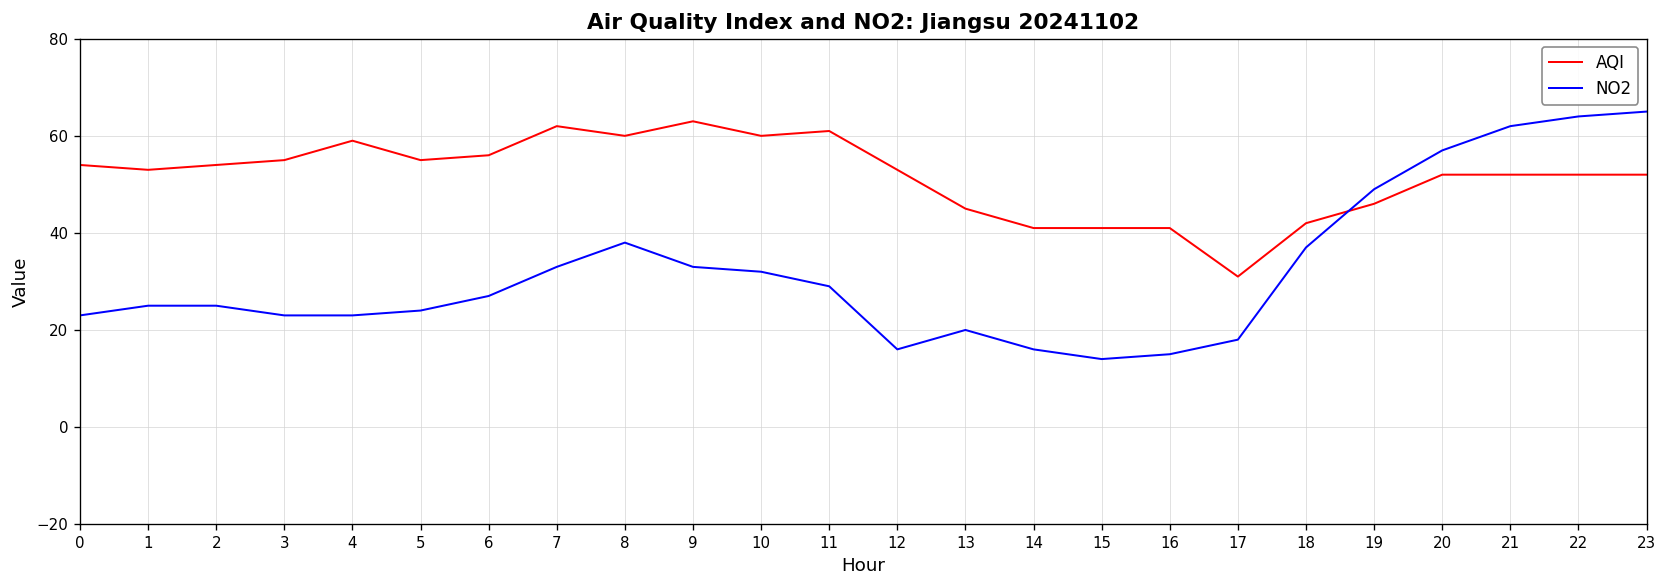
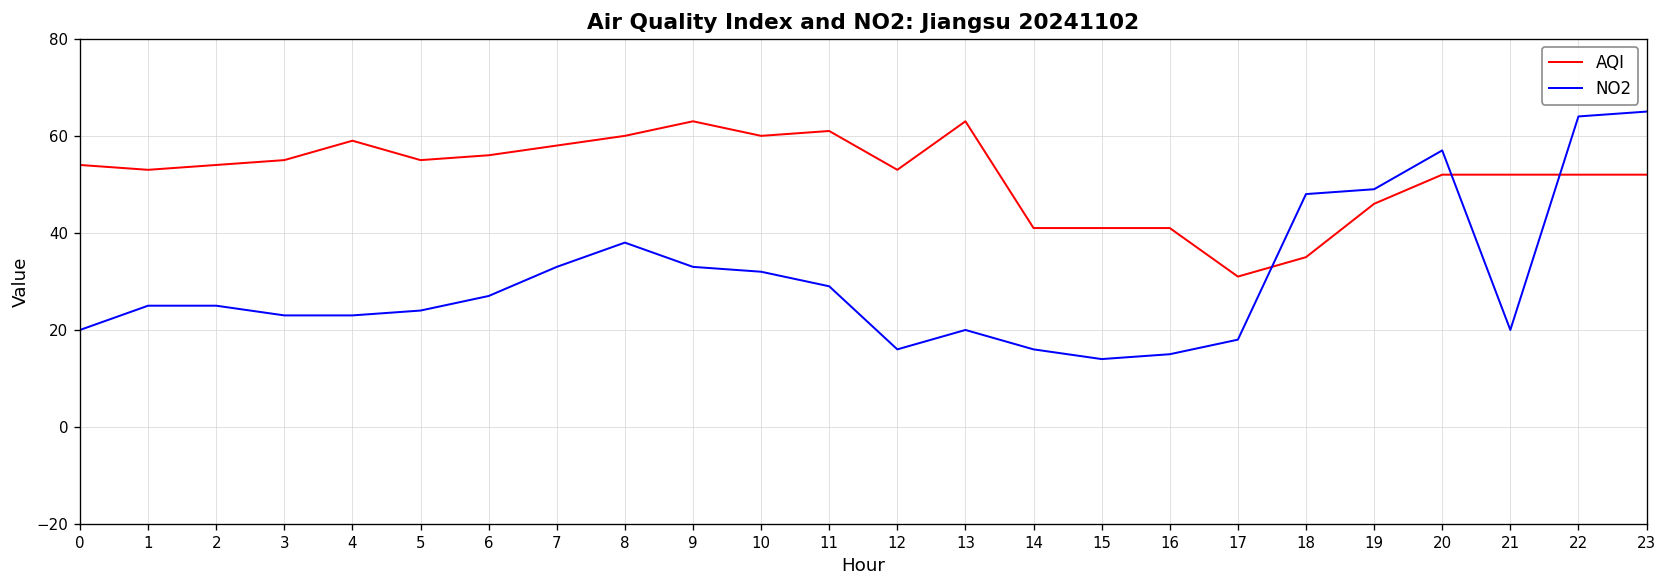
  {
    "AQI": {
      "0": 54,
      "1": 53,
      "2": 54,
      "3": 55,
      "4": 59,
      "5": 55,
      "6": 56,
-     "7": 62,
+     "7": 58,
      "8": 60,
      "9": 63,
      "10": 60,
      "11": 61,
      "12": 53,
-     "13": 45,
+     "13": 63,
      "14": 41,
      "15": 41,
      "16": 41,
      "17": 31,
-     "18": 42,
+     "18": 35,
      "19": 46,
      "20": 52,
      "21": 52,
      "22": 52,
      "23": 52
    },
    "NO2": {
-     "0": 23,
+     "0": 20,
      "1": 25,
      "2": 25,
      "3": 23,
      "4": 23,
      "5": 24,
      "6": 27,
      "7": 33,
      "8": 38,
      "9": 33,
      "10": 32,
      "11": 29,
      "12": 16,
      "13": 20,
      "14": 16,
      "15": 14,
      "16": 15,
      "17": 18,
-     "18": 37,
+     "18": 48,
      "19": 49,
      "20": 57,
-     "21": 62,
+     "21": 20,
      "22": 64,
      "23": 65
    }
  }
